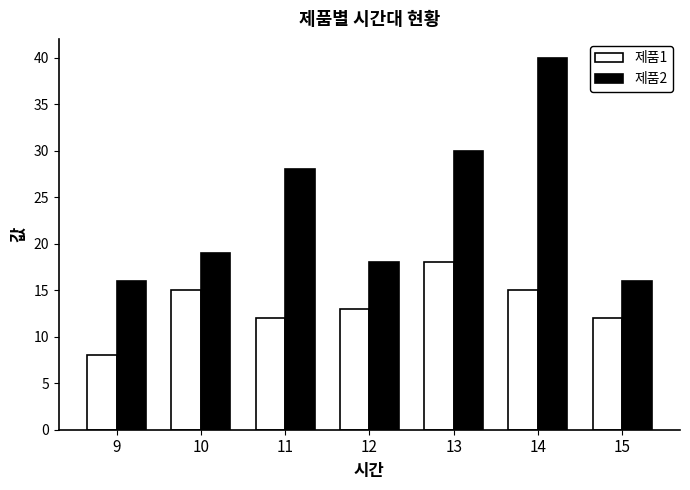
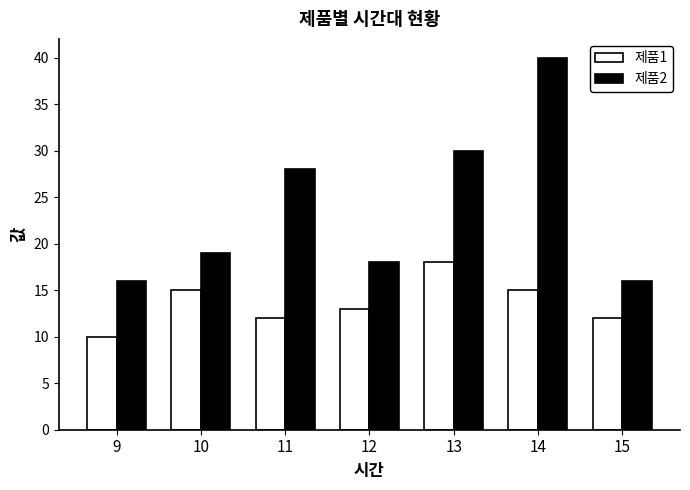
  {
    "제품1": {
-     "9": 8,
+     "9": 10,
      "10": 15,
      "11": 12,
      "12": 13,
      "13": 18,
      "14": 15,
      "15": 12
    },
    "제품2": {
      "9": 16,
      "10": 19,
      "11": 28,
      "12": 18,
      "13": 30,
      "14": 40,
      "15": 16
    }
  }
